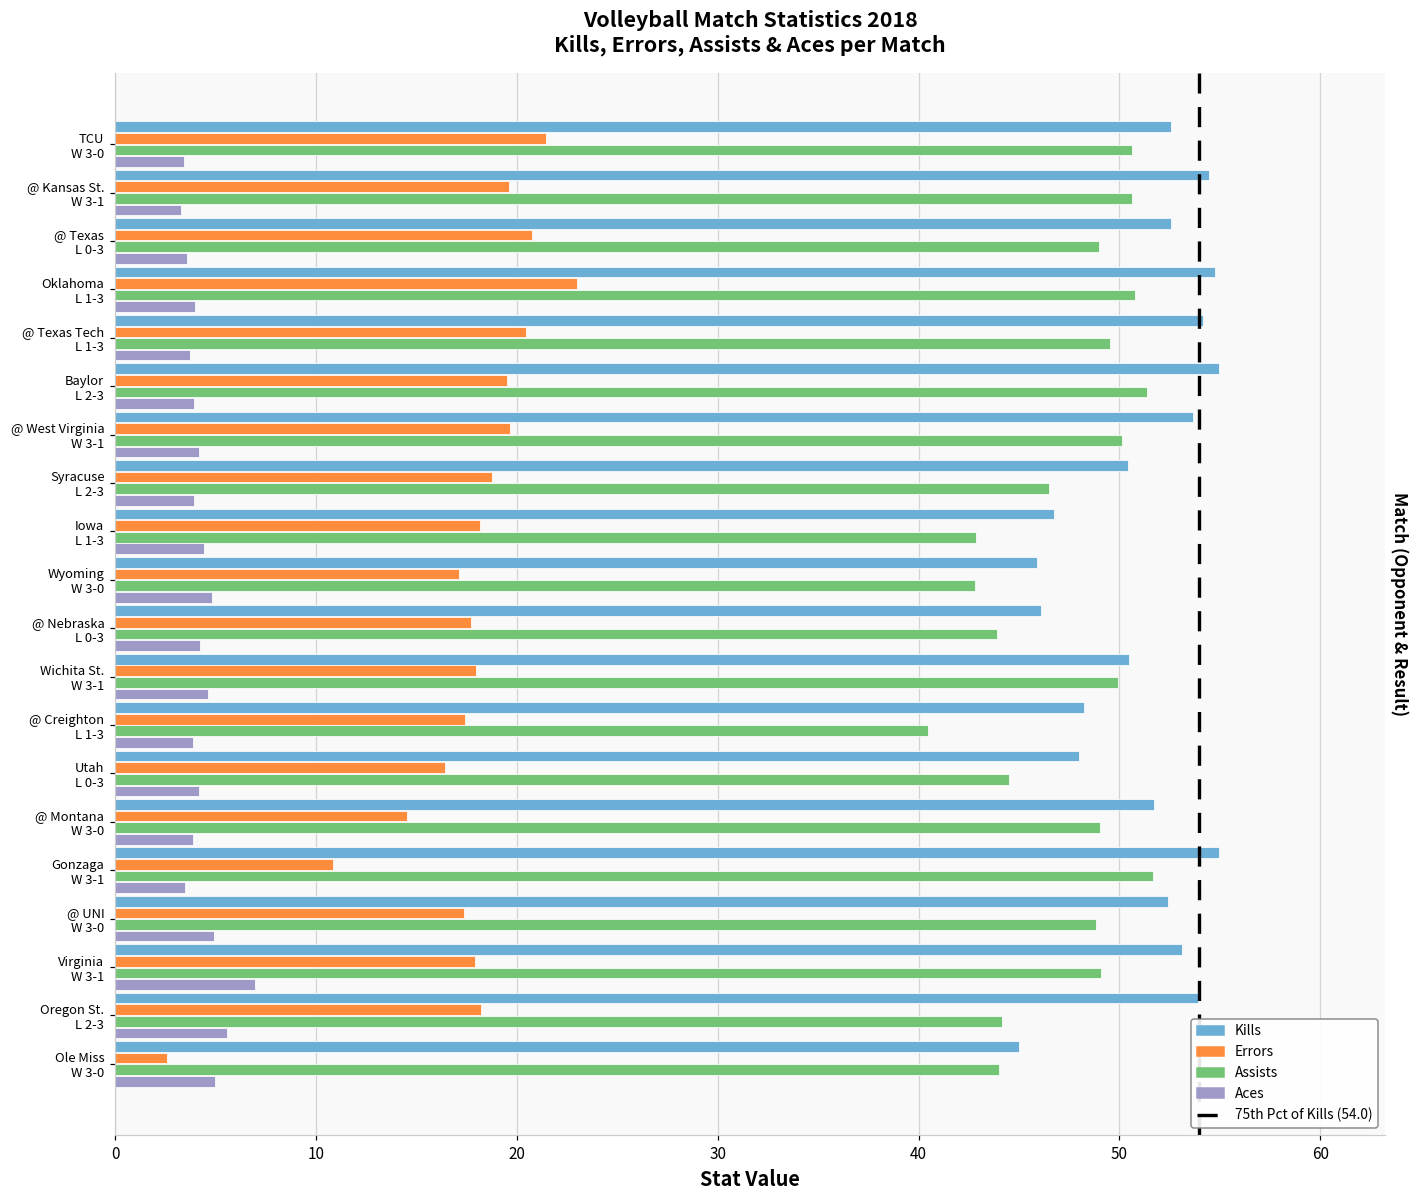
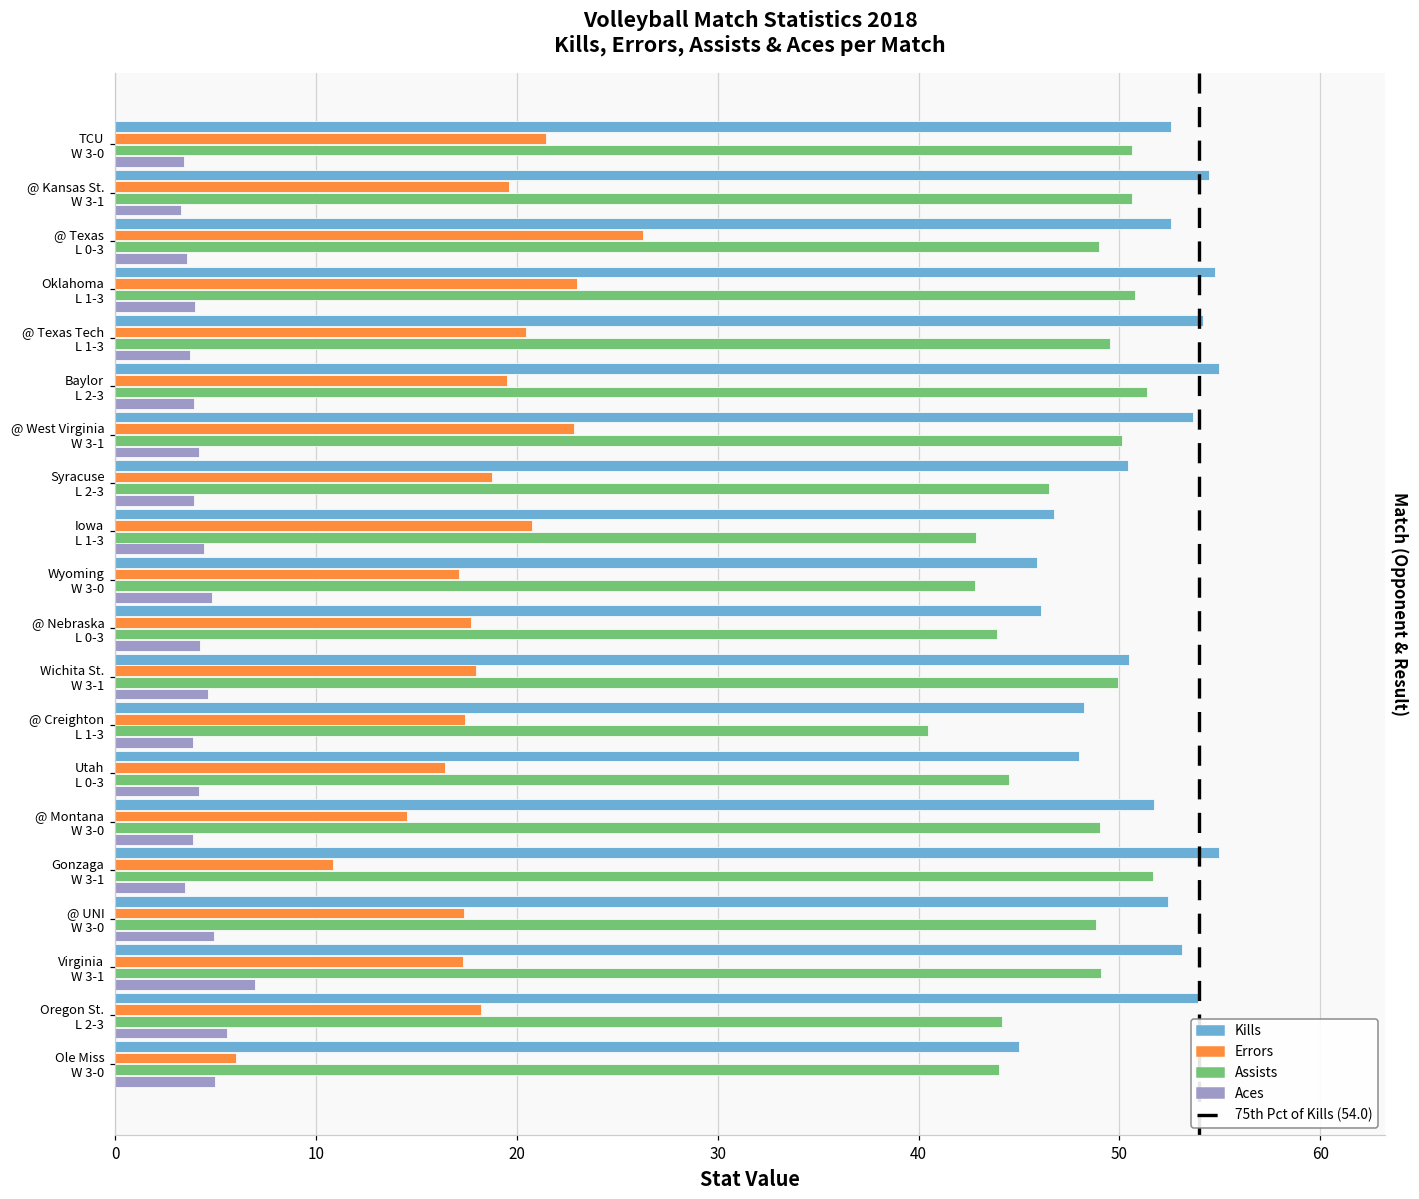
  {
    "Errors": {
      "TCU W 3-0": 21.4,
      "@ Kansas St. W 3-1": 19.6,
-     "@ Texas L 0-3": 20.8,
+     "@ Texas L 0-3": 26.3,
      "Oklahoma L 1-3": 23.0,
      "@ Texas Tech L 1-3": 20.5,
      "Baylor L 2-3": 19.5,
-     "@ West Virginia W 3-1": 19.7,
+     "@ West Virginia W 3-1": 22.9,
      "Syracuse L 2-3": 18.8,
-     "Iowa L 1-3": 18.2,
+     "Iowa L 1-3": 20.8,
      "Wyoming W 3-0": 17.1,
      "@ Nebraska L 0-3": 17.7,
      "Wichita St. W 3-1": 18.0,
      "@ Creighton L 1-3": 17.4,
      "Utah L 0-3": 16.4,
      "@ Montana W 3-0": 14.6,
      "Gonzaga W 3-1": 10.9,
      "@ UNI W 3-0": 17.4,
-     "Virginia W 3-1": 17.9,
+     "Virginia W 3-1": 17.3,
      "Oregon St. L 2-3": 18.2,
-     "Ole Miss W 3-0": 2.6
+     "Ole Miss W 3-0": 6.0
    },
    "Assists": {
      "TCU W 3-0": 50.7,
      "@ Kansas St. W 3-1": 50.6,
      "@ Texas L 0-3": 49.0,
      "Oklahoma L 1-3": 50.8,
      "@ Texas Tech L 1-3": 49.5,
      "Baylor L 2-3": 51.4,
      "@ West Virginia W 3-1": 50.2,
      "Syracuse L 2-3": 46.5,
      "Iowa L 1-3": 42.9,
      "Wyoming W 3-0": 42.8,
      "@ Nebraska L 0-3": 43.9,
      "Wichita St. W 3-1": 49.9,
      "@ Creighton L 1-3": 40.5,
      "Utah L 0-3": 44.5,
      "@ Montana W 3-0": 49.0,
      "Gonzaga W 3-1": 51.7,
      "@ UNI W 3-0": 48.9,
      "Virginia W 3-1": 49.1,
      "Oregon St. L 2-3": 44.2,
      "Ole Miss W 3-0": 44.0
    }
  }
